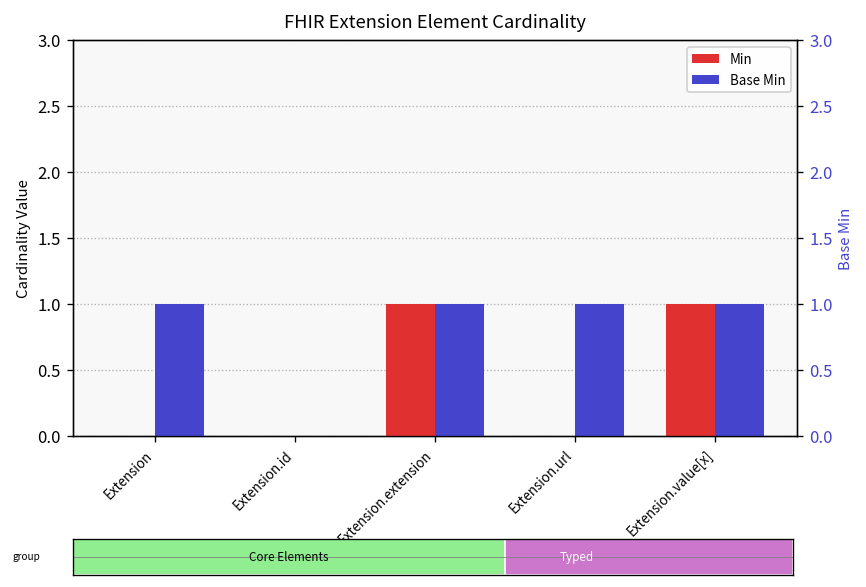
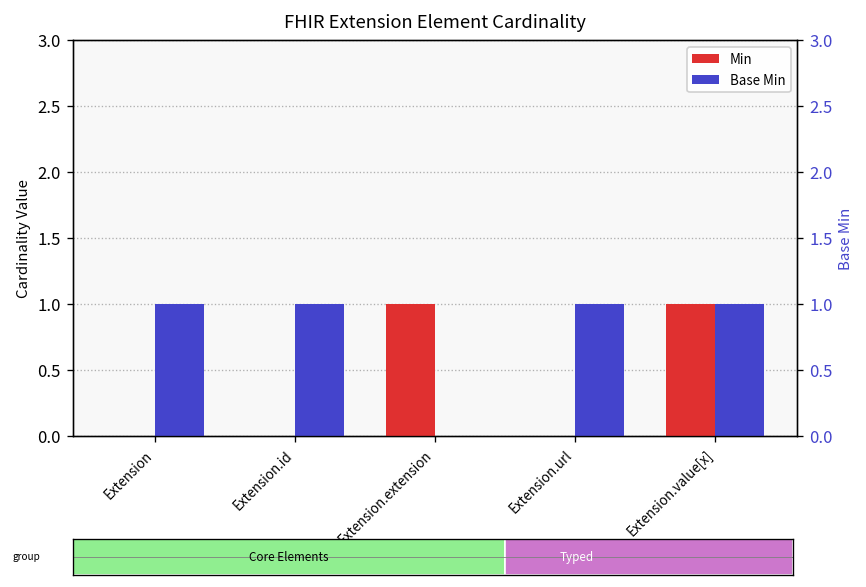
  {
    "Min": {
      "Extension": 0,
      "Extension.id": 0,
      "Extension.extension": 1,
      "Extension.url": 0,
      "Extension.value[x]": 1
    },
    "Base Min": {
      "Extension": 1,
-     "Extension.id": 0,
-     "Extension.extension": 1,
+     "Extension.id": 1,
+     "Extension.extension": 0,
      "Extension.url": 1,
      "Extension.value[x]": 1
    }
  }
